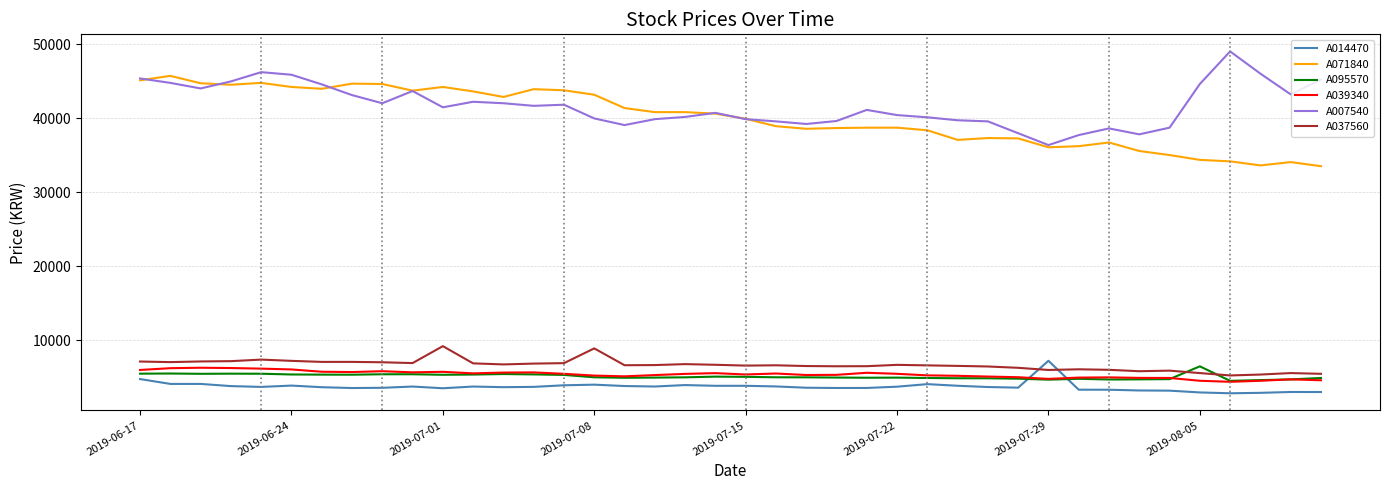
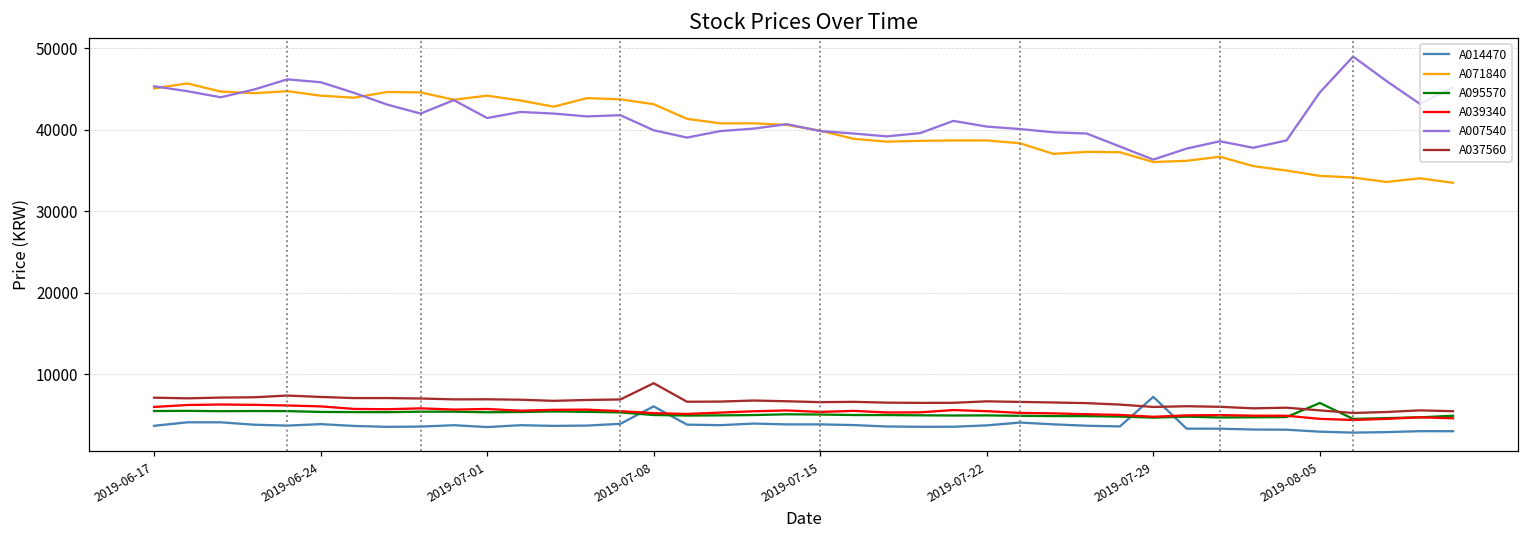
  {
    "A014470": {
-     "2019-06-17": 5000,
+     "2019-06-17": 4000,
      "2019-06-24": 4000,
      "2019-07-01": 4000,
-     "2019-07-08": 4000,
+     "2019-07-08": 6000,
      "2019-07-15": 4000,
      "2019-07-22": 4000,
      "2019-07-29": 7000,
      "2019-08-05": 3000
    },
    "A071840": {
      "2019-06-24": 44000,
      "2019-07-01": 44000,
      "2019-07-08": 43000,
      "2019-07-22": 39000,
      "2019-08-05": 34000
    },
    "A095570": {
      "2019-06-17": 5000,
      "2019-06-24": 5000,
      "2019-07-01": 5000,
      "2019-07-22": 5000,
      "2019-08-05": 6000
    },
    "A039340": {
      "2019-06-17": 6000,
      "2019-06-24": 6000,
      "2019-07-01": 6000,
      "2019-07-22": 5000,
      "2019-08-05": 5000
    },
    "A007540": {
      "2019-06-24": 46000,
      "2019-07-01": 41000,
      "2019-07-08": 40000,
      "2019-07-22": 40000,
      "2019-08-05": 45000
    },
    "A037560": {
      "2019-06-17": 7000,
      "2019-06-24": 7000,
-     "2019-07-01": 9000,
+     "2019-07-01": 7000,
      "2019-07-08": 9000,
      "2019-07-15": 7000,
      "2019-07-22": 7000,
      "2019-07-29": 6000,
      "2019-08-05": 6000
    }
  }
